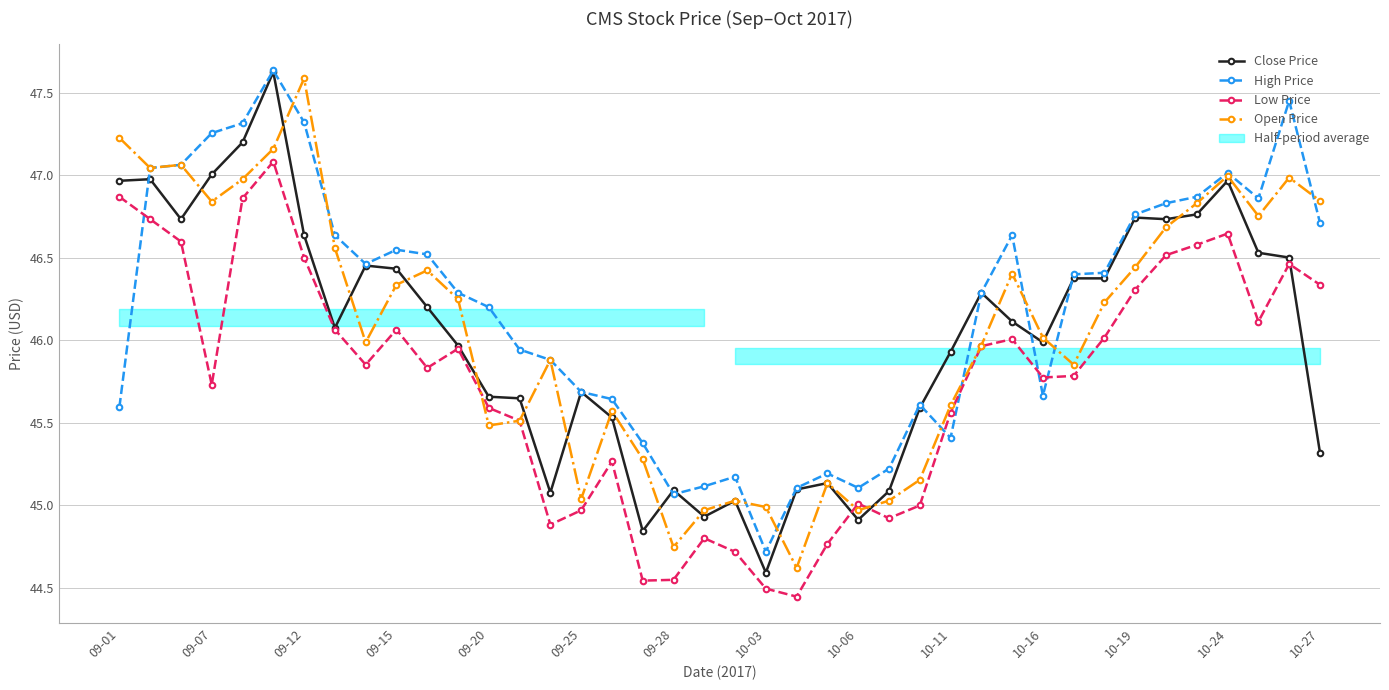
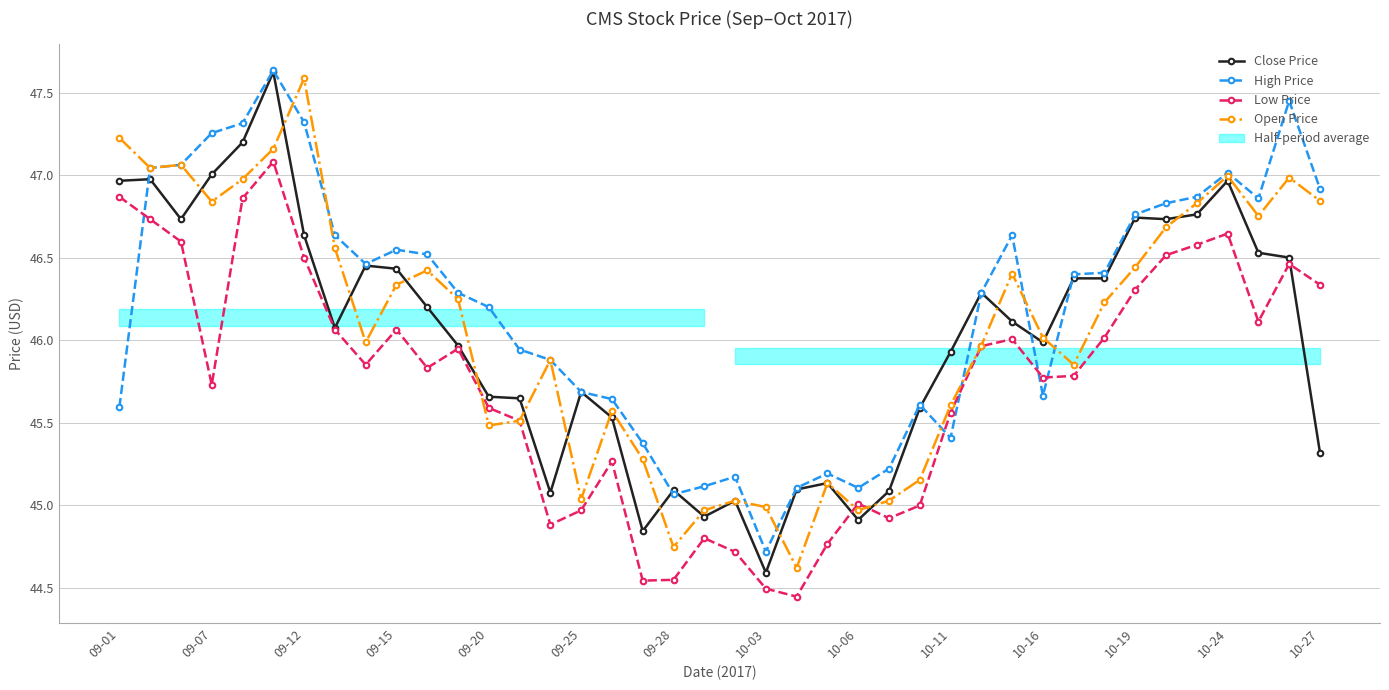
  {
    "Close Price": {
      "09-01": 46.97,
      "09-07": 47.01,
      "09-12": 46.64,
      "09-15": 46.43,
      "09-20": 45.66,
      "09-28": 45.09,
      "10-03": 44.59,
      "10-06": 44.91,
      "10-11": 45.93,
      "10-16": 45.99,
      "10-19": 46.74,
      "10-24": 46.97,
      "10-27": 45.32
    },
    "High Price": {
      "09-01": 45.59,
      "09-07": 47.26,
      "09-12": 47.32,
      "09-15": 46.55,
      "09-28": 45.07,
      "10-03": 44.72,
      "10-06": 45.10,
      "10-11": 45.41,
      "10-16": 45.66,
      "10-19": 46.76,
      "10-24": 47.02,
-     "10-27": 46.71
+     "10-27": 46.92
    },
    "Low Price": {
      "09-01": 46.87,
      "09-07": 45.73,
      "09-12": 46.50,
      "09-15": 46.07,
      "09-20": 45.59,
      "09-25": 44.97,
      "09-28": 44.55,
      "10-03": 44.49,
      "10-06": 45.01,
      "10-11": 45.56,
      "10-16": 45.77,
      "10-19": 46.31,
      "10-24": 46.65,
      "10-27": 46.34
    },
    "Open Price": {
      "09-01": 47.23,
      "09-07": 46.84,
      "09-12": 47.59,
      "09-15": 46.34,
      "09-20": 45.48,
      "09-25": 45.04,
      "09-28": 44.75,
      "10-03": 44.99,
      "10-06": 44.97,
      "10-11": 45.61,
      "10-16": 46.02,
      "10-19": 46.44,
      "10-24": 47.00,
      "10-27": 46.85
    }
  }
